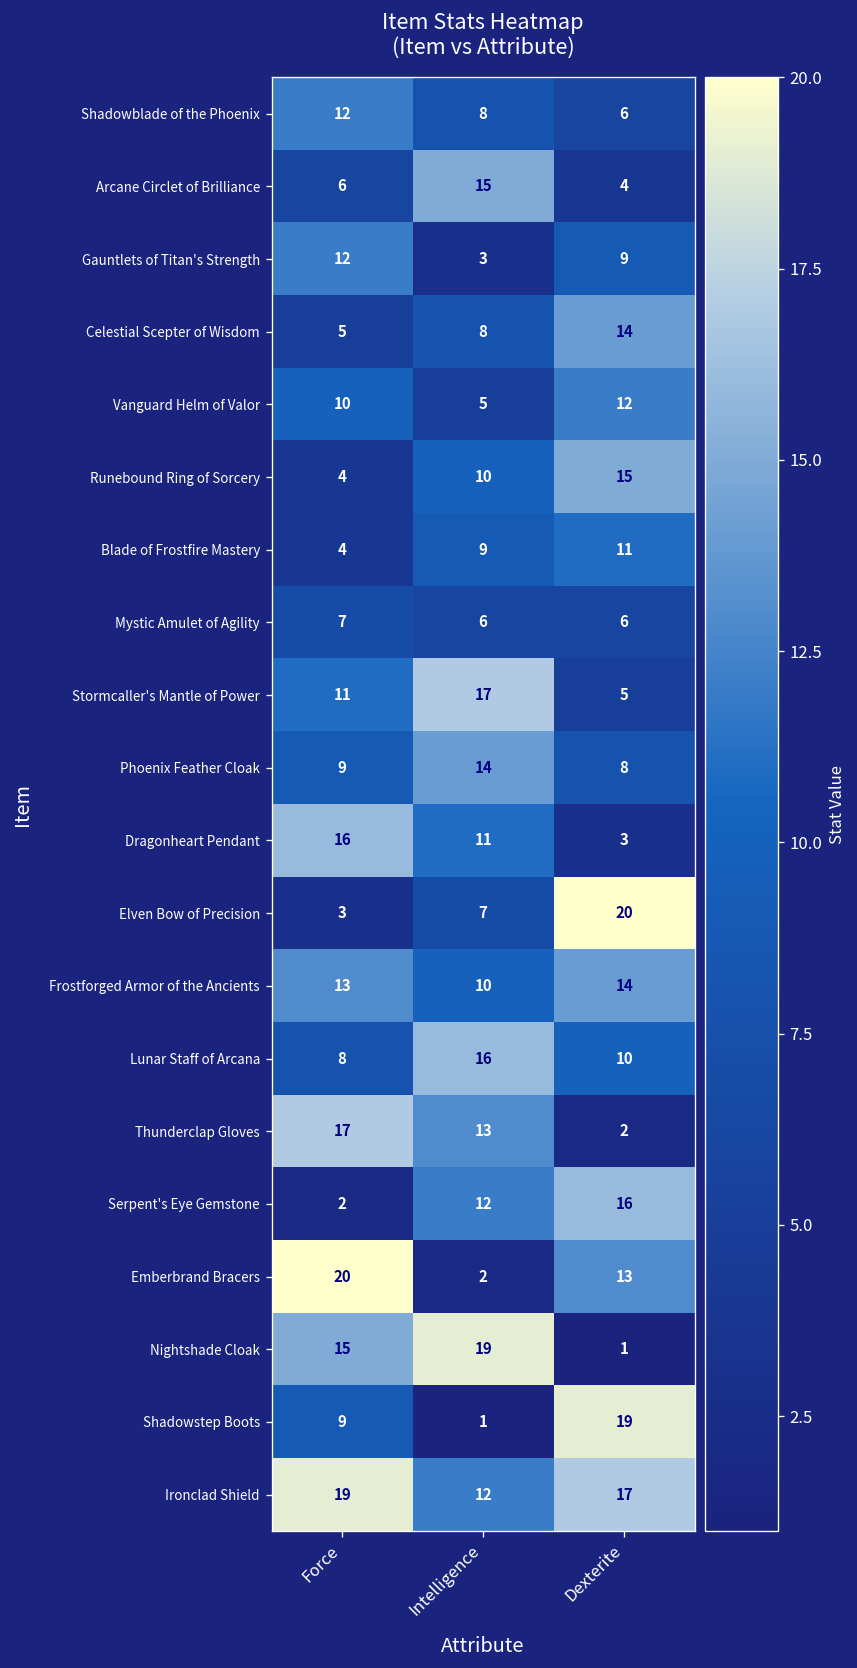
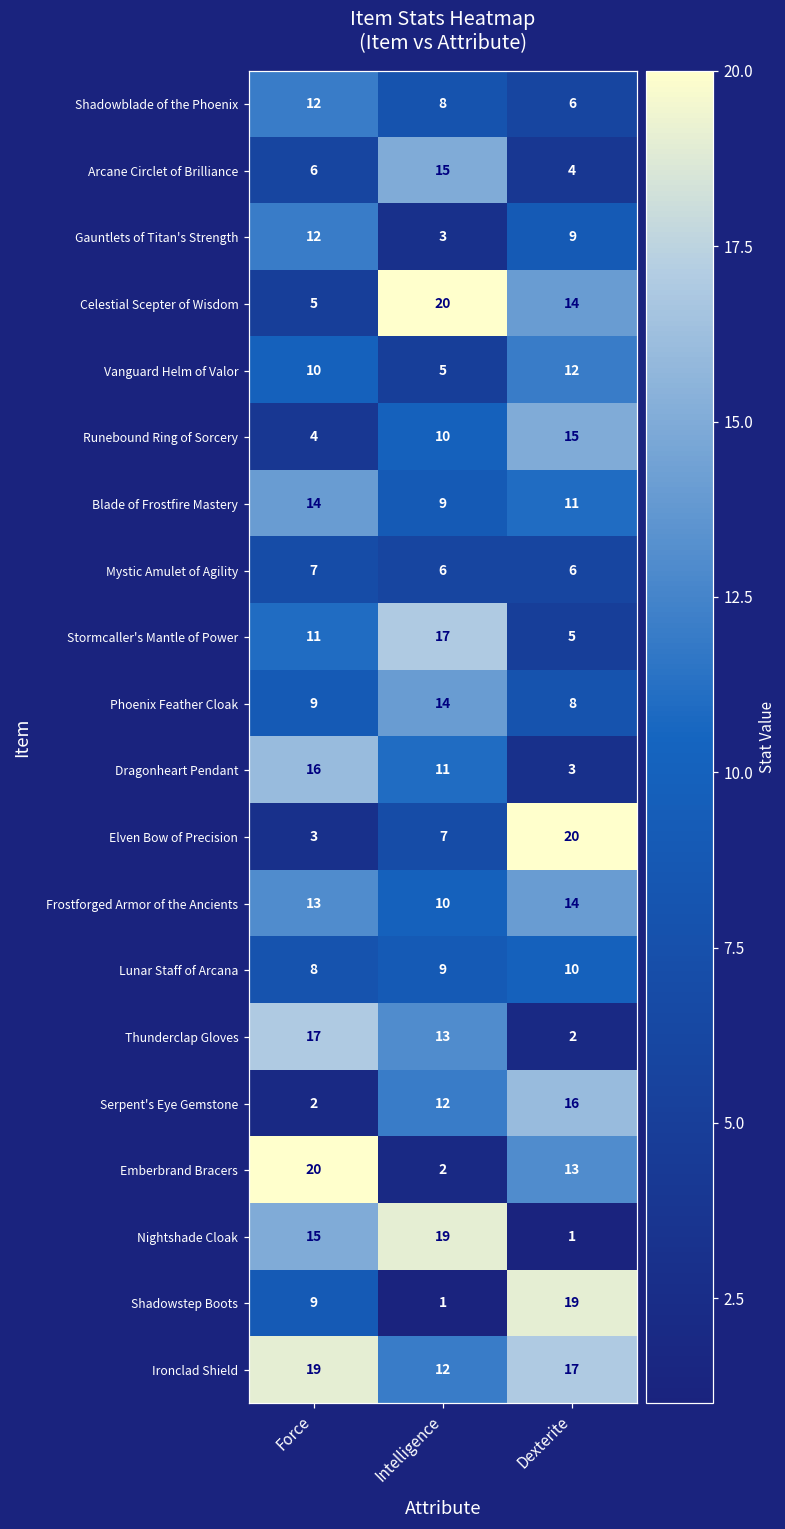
  {
    "Shadowblade of the Phoenix": {
      "Force": 12,
      "Intelligence": 8,
      "Dexterite": 6
    },
    "Arcane Circlet of Brilliance": {
      "Force": 6,
      "Intelligence": 15,
      "Dexterite": 4
    },
    "Gauntlets of Titan's Strength": {
      "Force": 12,
      "Intelligence": 3,
      "Dexterite": 9
    },
    "Celestial Scepter of Wisdom": {
      "Force": 5,
-     "Intelligence": 8,
+     "Intelligence": 20,
      "Dexterite": 14
    },
    "Vanguard Helm of Valor": {
      "Force": 10,
      "Intelligence": 5,
      "Dexterite": 12
    },
    "Runebound Ring of Sorcery": {
      "Force": 4,
      "Intelligence": 10,
      "Dexterite": 15
    },
    "Blade of Frostfire Mastery": {
-     "Force": 4,
+     "Force": 14,
      "Intelligence": 9,
      "Dexterite": 11
    },
    "Mystic Amulet of Agility": {
      "Force": 7,
      "Intelligence": 6,
      "Dexterite": 6
    },
    "Stormcaller's Mantle of Power": {
      "Force": 11,
      "Intelligence": 17,
      "Dexterite": 5
    },
    "Phoenix Feather Cloak": {
      "Force": 9,
      "Intelligence": 14,
      "Dexterite": 8
    },
    "Dragonheart Pendant": {
      "Force": 16,
      "Intelligence": 11,
      "Dexterite": 3
    },
    "Elven Bow of Precision": {
      "Force": 3,
      "Intelligence": 7,
      "Dexterite": 20
    },
    "Frostforged Armor of the Ancients": {
      "Force": 13,
      "Intelligence": 10,
      "Dexterite": 14
    },
    "Lunar Staff of Arcana": {
      "Force": 8,
-     "Intelligence": 16,
+     "Intelligence": 9,
      "Dexterite": 10
    },
    "Thunderclap Gloves": {
      "Force": 17,
      "Intelligence": 13,
      "Dexterite": 2
    },
    "Serpent's Eye Gemstone": {
      "Force": 2,
      "Intelligence": 12,
      "Dexterite": 16
    },
    "Emberbrand Bracers": {
      "Force": 20,
      "Intelligence": 2,
      "Dexterite": 13
    },
    "Nightshade Cloak": {
      "Force": 15,
      "Intelligence": 19,
      "Dexterite": 1
    },
    "Shadowstep Boots": {
      "Force": 9,
      "Intelligence": 1,
      "Dexterite": 19
    },
    "Ironclad Shield": {
      "Force": 19,
      "Intelligence": 12,
      "Dexterite": 17
    }
  }
